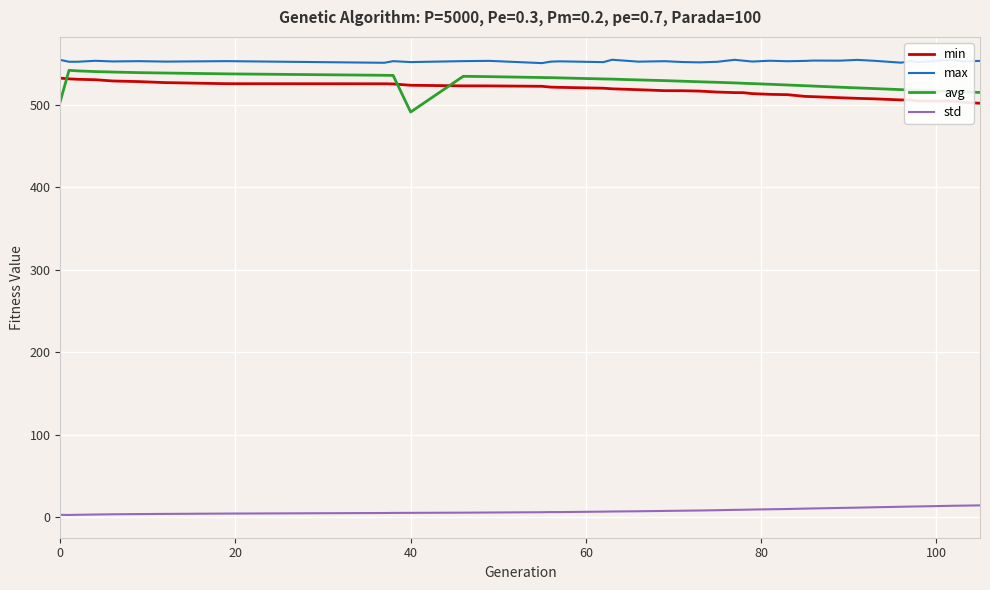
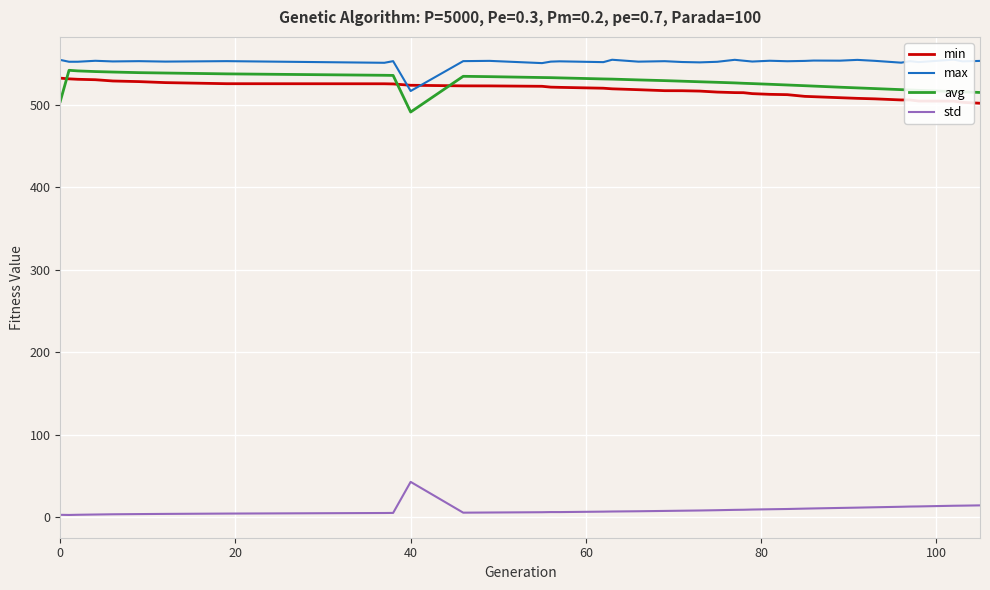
  {
    "min": {
      "0": 530,
      "40": 520
    },
    "max": {
      "0": 550,
-     "40": 550
+     "40": 520
    },
    "avg": {
      "0": 500,
      "40": 490
    },
    "std": {
      "0": 0,
-     "40": 10
+     "40": 40
    }
  }
